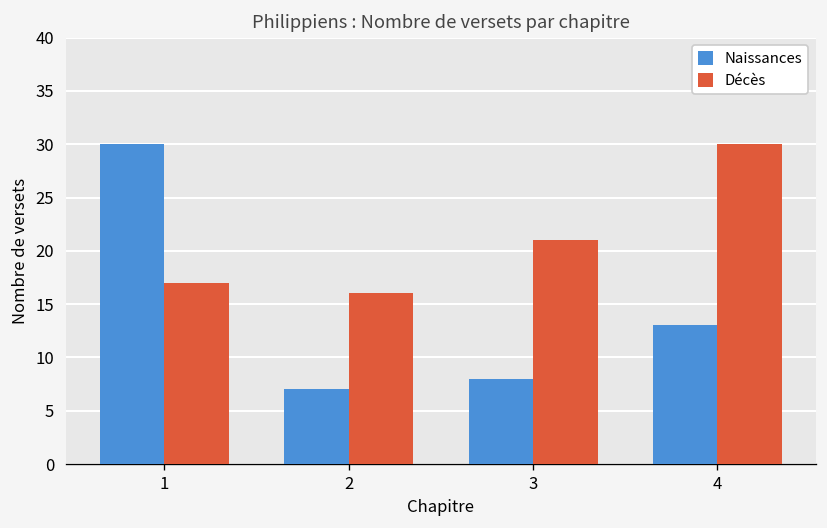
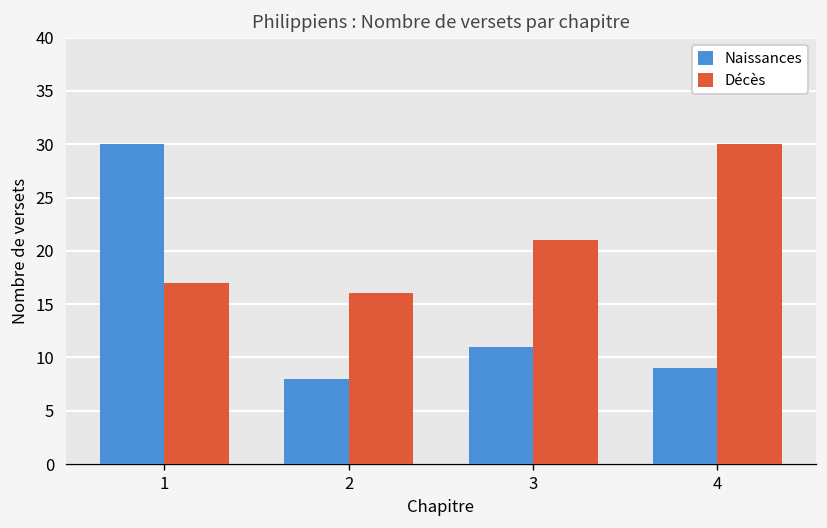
  {
    "Naissances": {
      "1": 30,
-     "2": 7,
-     "3": 8,
-     "4": 13
+     "2": 8,
+     "3": 11,
+     "4": 9
    },
    "Décès": {
      "1": 17,
      "2": 16,
      "3": 21,
      "4": 30
    }
  }
